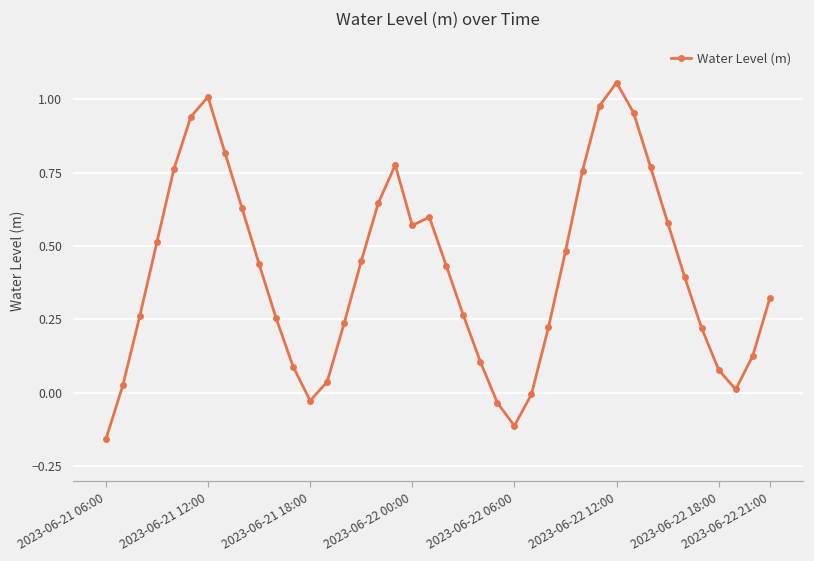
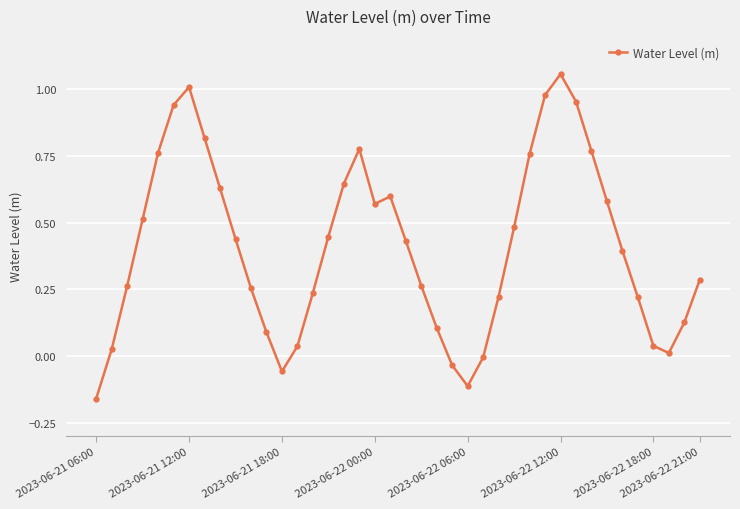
  {
    "2023-06-21 06:00": -0.16,
    "2023-06-21 12:00": 1.01,
-   "2023-06-21 18:00": -0.03,
+   "2023-06-21 18:00": -0.06,
    "2023-06-22 00:00": 0.57,
    "2023-06-22 06:00": -0.11,
    "2023-06-22 12:00": 1.06,
-   "2023-06-22 18:00": 0.08,
-   "2023-06-22 21:00": 0.32
+   "2023-06-22 18:00": 0.04,
+   "2023-06-22 21:00": 0.29
  }
